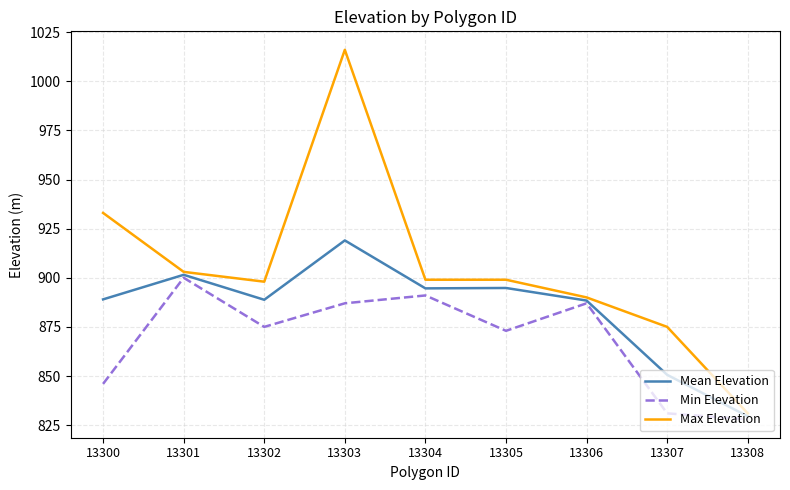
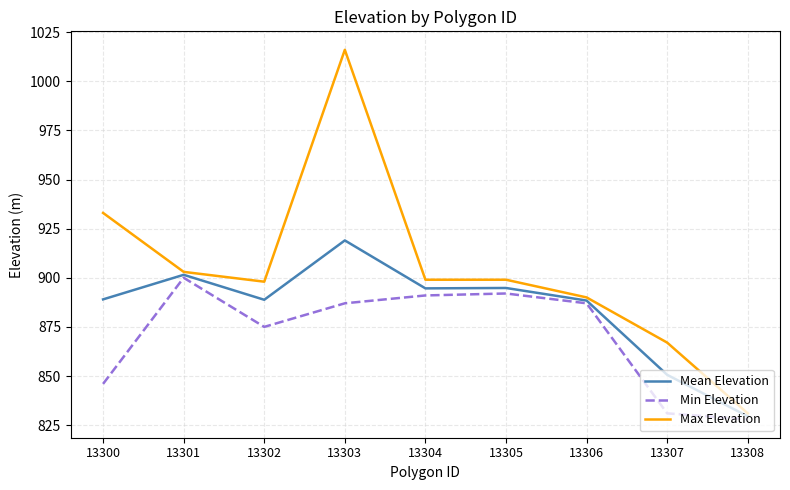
  {
    "Mean Elevation": {
      "13300": 889,
      "13301": 902,
      "13302": 889,
      "13303": 919,
      "13304": 895,
      "13305": 895,
      "13306": 888
    },
    "Min Elevation": {
      "13300": 846,
      "13301": 900,
      "13302": 875,
      "13303": 887,
      "13304": 891,
-     "13305": 873,
+     "13305": 892,
      "13306": 887
    },
    "Max Elevation": {
      "13300": 933,
      "13301": 903,
      "13302": 898,
      "13303": 1016,
      "13304": 899,
      "13305": 899,
      "13306": 890,
-     "13307": 875
+     "13307": 867
    }
  }
